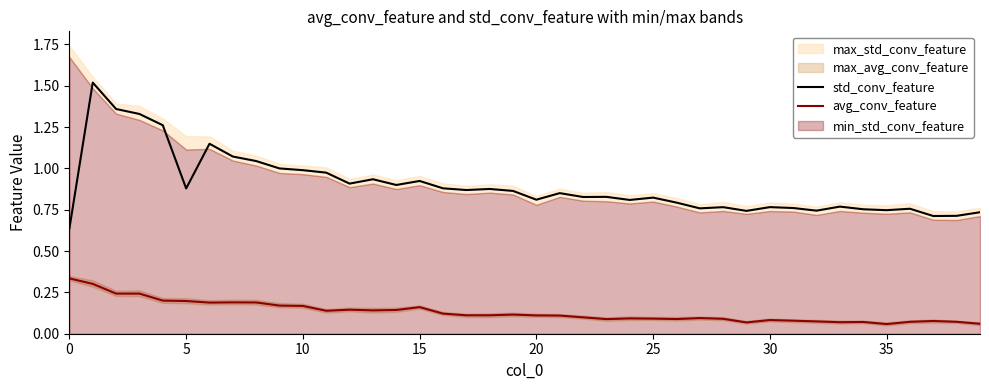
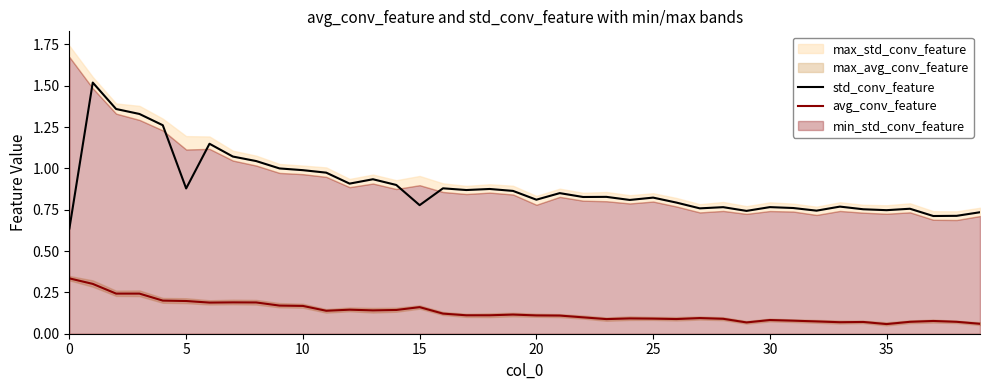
  {
    "std_conv_feature": {
      "0": 0.64,
      "5": 0.88,
      "10": 0.99,
-     "15": 0.92,
+     "15": 0.78,
      "20": 0.81,
      "25": 0.82,
      "30": 0.77,
      "35": 0.75
    }
  }
